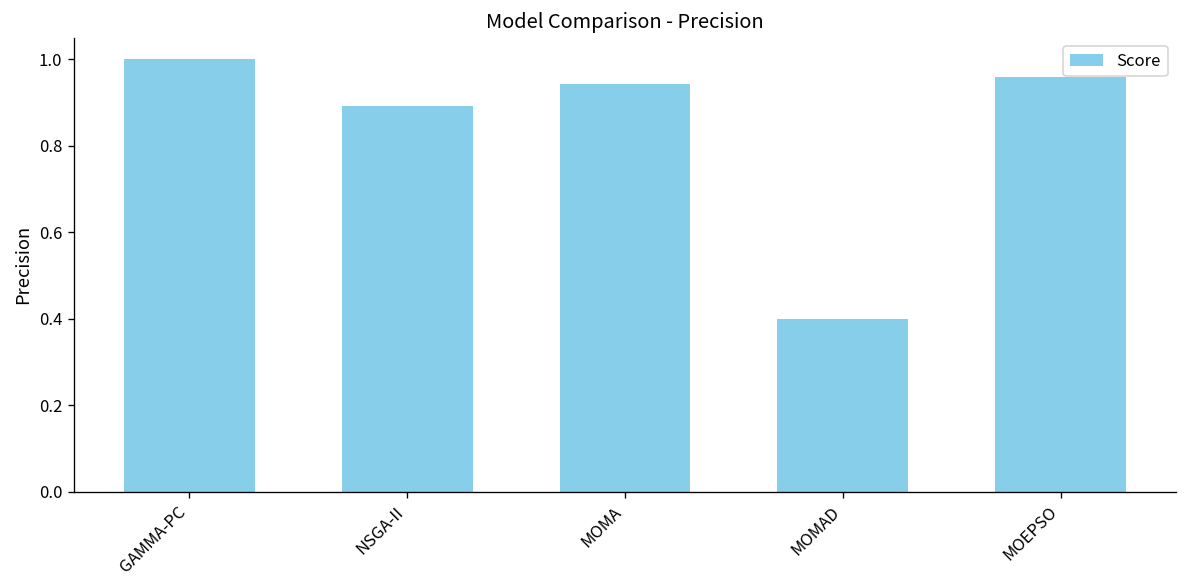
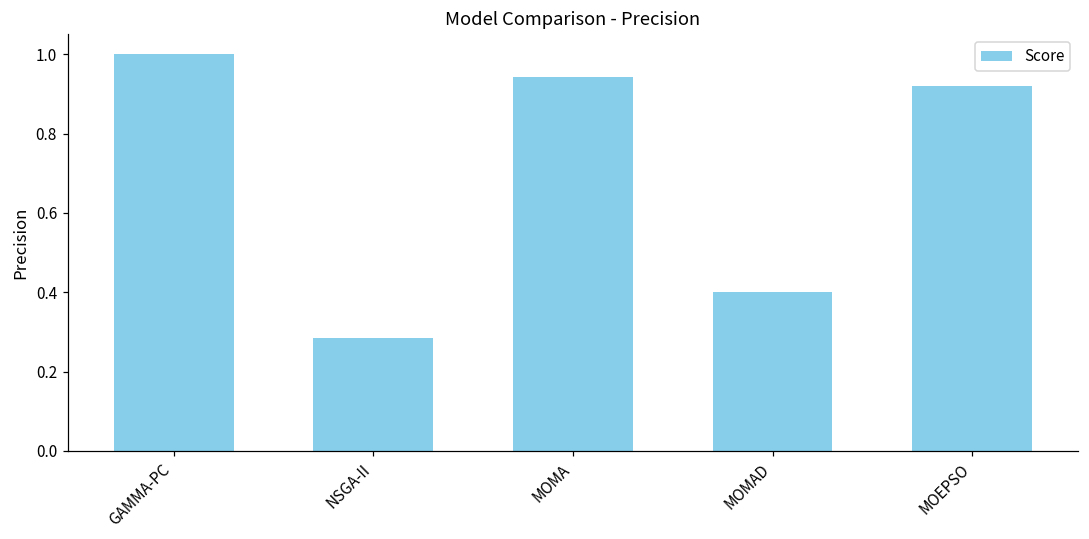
  {
    "GAMMA-PC": 1.00,
-   "NSGA-II": 0.89,
+   "NSGA-II": 0.29,
    "MOMA": 0.94,
    "MOMAD": 0.40,
-   "MOEPSO": 0.96
+   "MOEPSO": 0.92
  }
